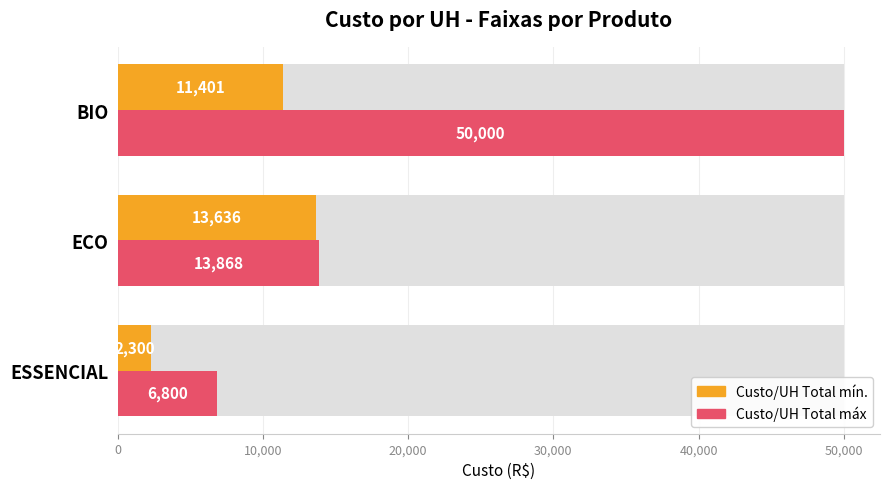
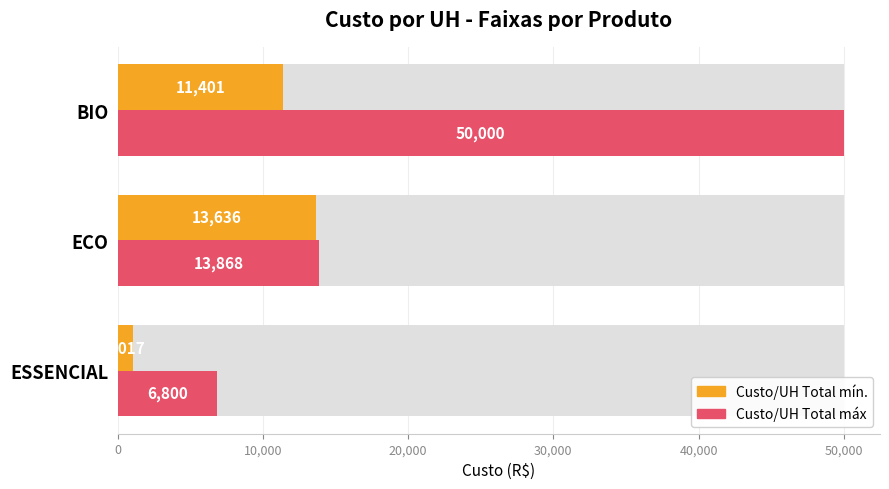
  {
    "Custo/UH Total mín.": {
-     "ESSENCIAL": "2,300"
+     "ESSENCIAL": "1,000"
    },
    "Custo/UH Total máx": {
      "BIO": "50,000"
    }
  }
